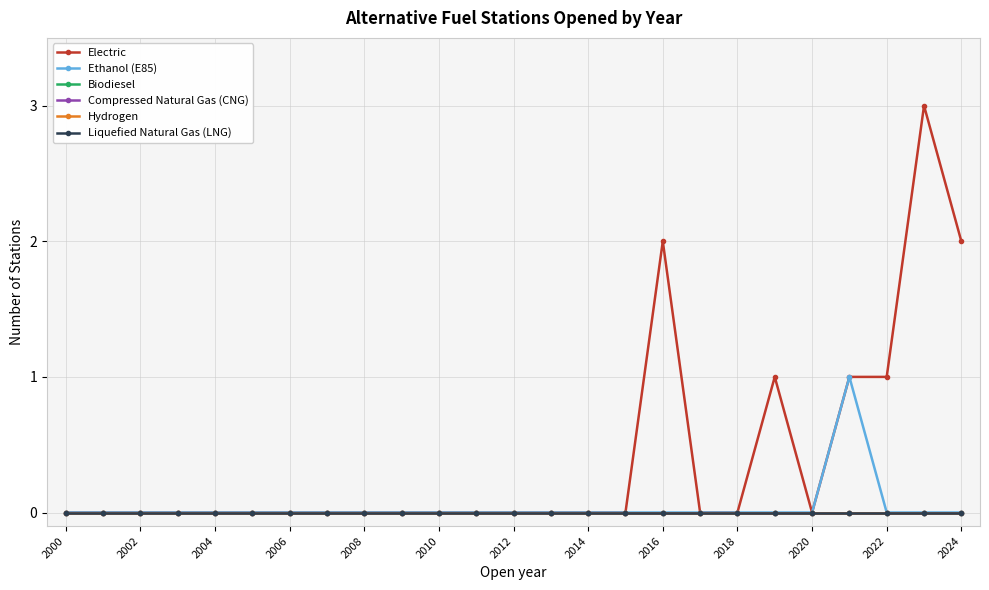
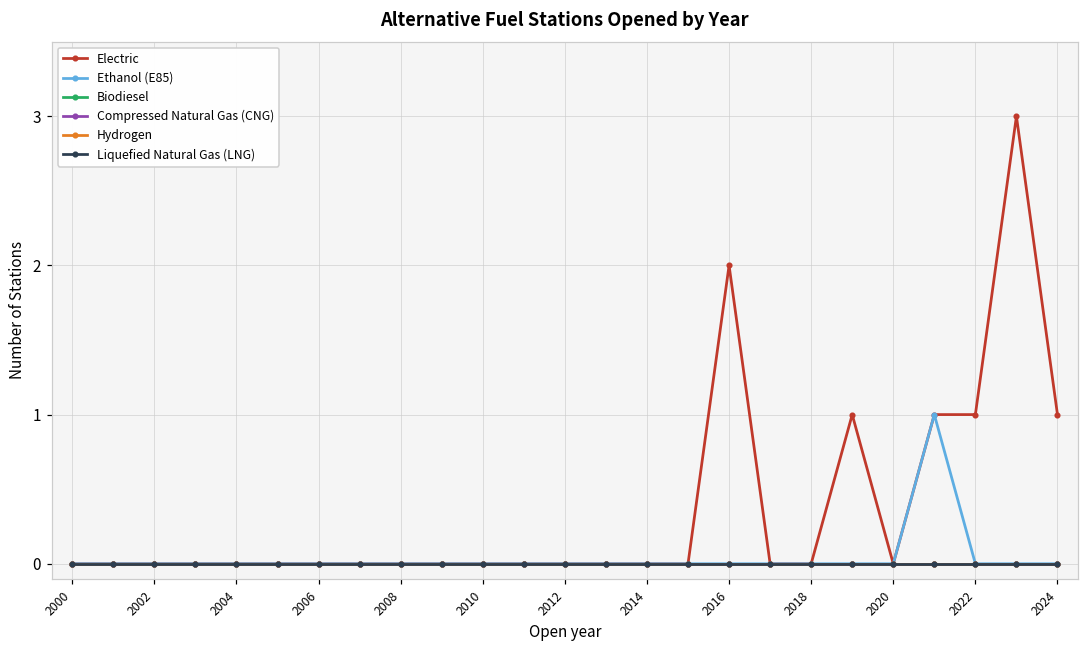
  {
    "Electric": {
      "2016": 2,
      "2022": 1,
-     "2024": 2
+     "2024": 1
    }
  }
